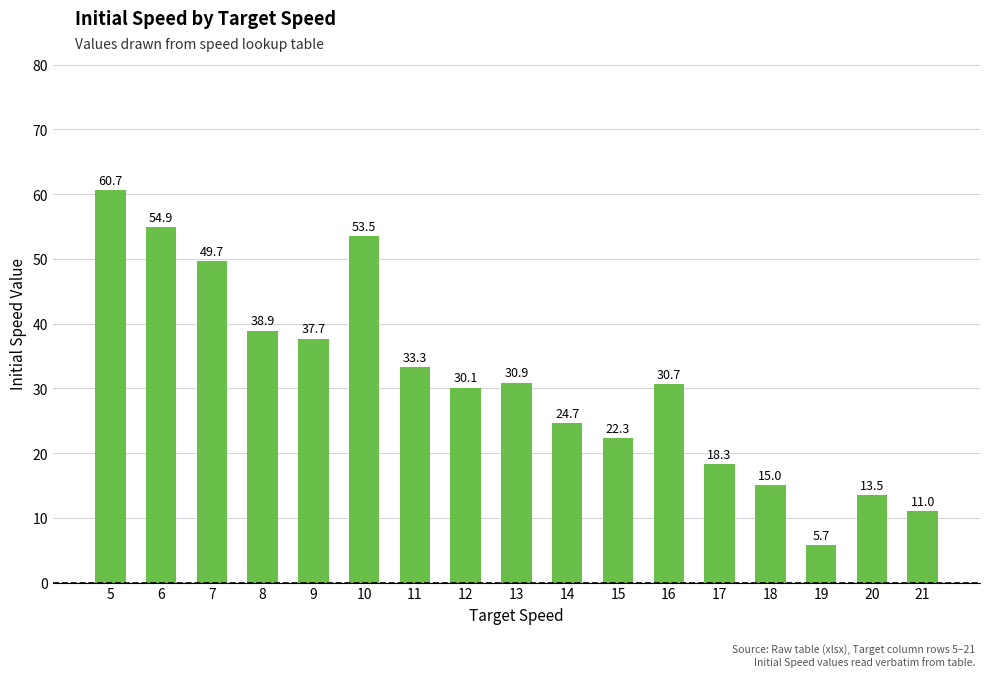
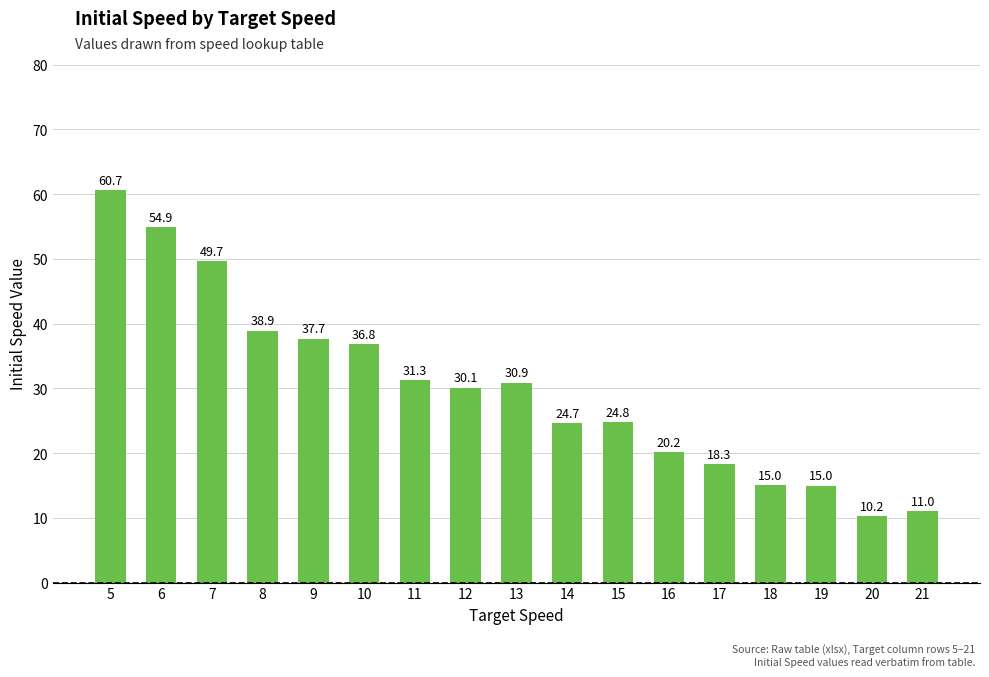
  {
    "5": 60.7,
    "6": 54.9,
    "7": 49.7,
    "8": 38.9,
    "9": 37.7,
-   "10": 53.5,
-   "11": 33.3,
+   "10": 36.8,
+   "11": 31.3,
    "12": 30.1,
    "13": 30.9,
    "14": 24.7,
-   "15": 22.3,
-   "16": 30.7,
+   "15": 24.8,
+   "16": 20.2,
    "17": 18.3,
    "18": 15.0,
-   "19": 5.7,
-   "20": 13.5,
+   "19": 15.0,
+   "20": 10.2,
    "21": 11.0
  }
